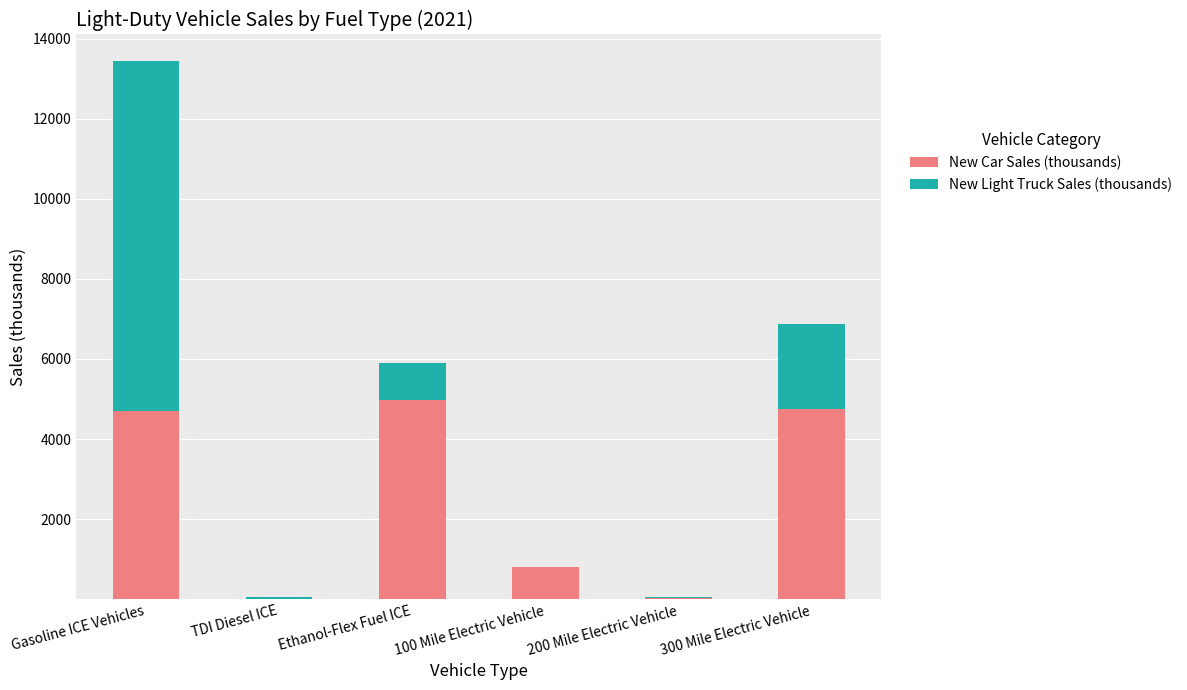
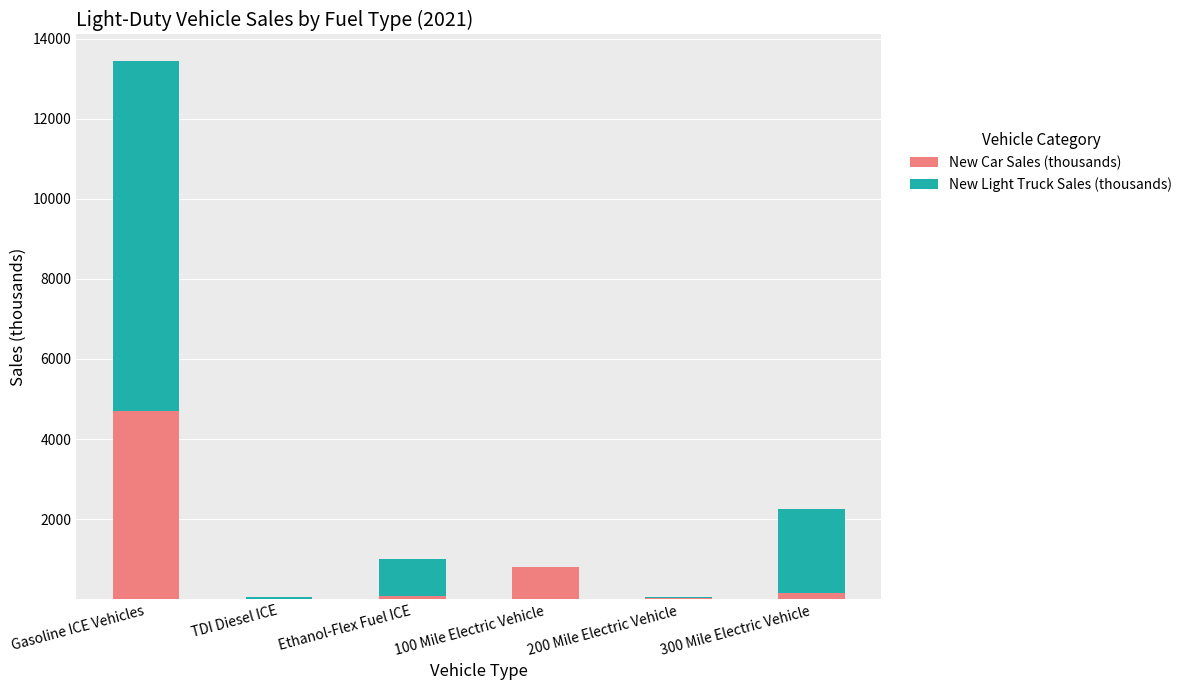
  {
    "New Car Sales (thousands)": {
      "Gasoline ICE Vehicles": 4700,
-     "Ethanol-Flex Fuel ICE": 5000,
+     "Ethanol-Flex Fuel ICE": 100,
      "100 Mile Electric Vehicle": 800,
-     "300 Mile Electric Vehicle": 4800
+     "300 Mile Electric Vehicle": 100
    },
    "New Light Truck Sales (thousands)": {
      "Gasoline ICE Vehicles": 8700,
      "Ethanol-Flex Fuel ICE": 900,
      "300 Mile Electric Vehicle": 2100
    }
  }
